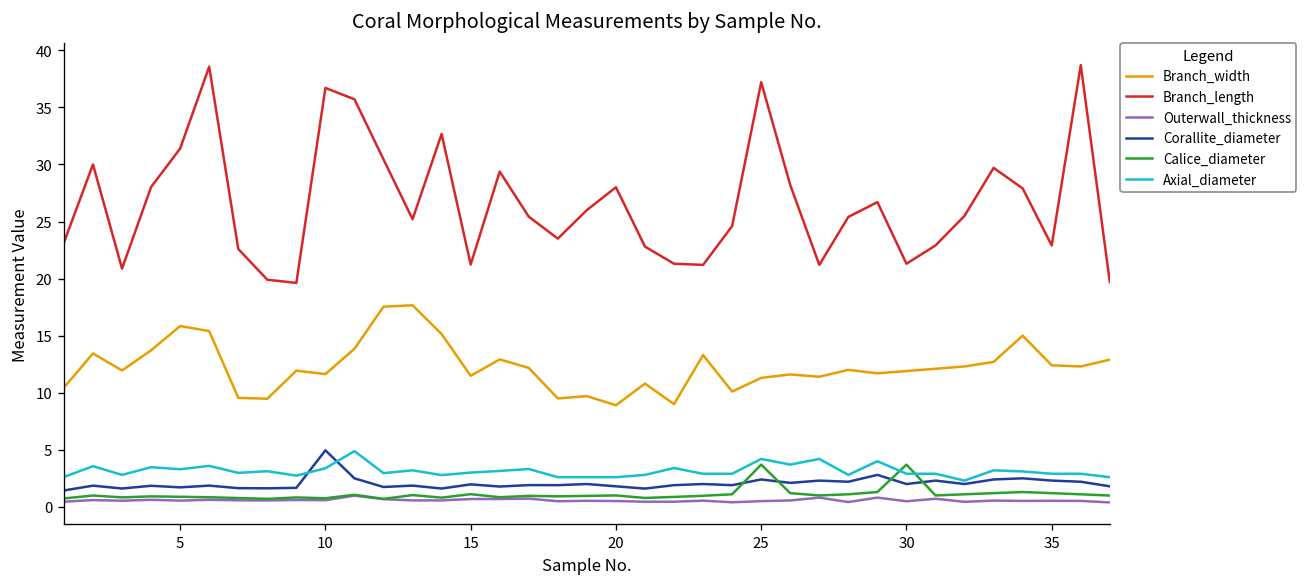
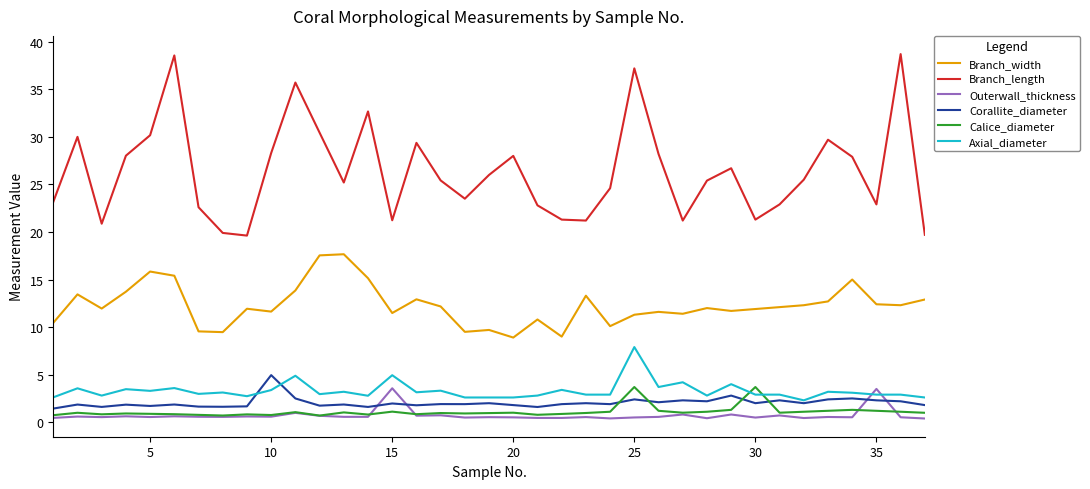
  {
    "Branch_width": {
      "5": 16,
      "10": 12,
      "15": 11,
      "20": 9,
      "25": 11,
      "30": 12,
      "35": 12
    },
    "Branch_length": {
-     "5": 31,
-     "10": 37,
+     "5": 30,
+     "10": 28,
      "15": 21,
      "20": 28,
      "25": 37,
      "30": 21,
      "35": 23
    },
    "Outerwall_thickness": {
      "5": 1,
-     "15": 1,
+     "15": 4,
      "20": 1,
      "25": 1,
      "30": 0,
-     "35": 1
+     "35": 4
    },
    "Corallite_diameter": {
      "5": 2,
      "10": 5,
      "15": 2,
      "20": 2,
      "25": 2,
      "30": 2,
      "35": 2
    },
    "Calice_diameter": {
      "5": 1,
      "15": 1,
      "20": 1,
      "25": 4,
      "30": 4,
      "35": 1
    },
    "Axial_diameter": {
      "5": 3,
      "10": 3,
-     "15": 3,
+     "15": 5,
      "20": 3,
-     "25": 4,
+     "25": 8,
      "30": 3,
      "35": 3
    }
  }
